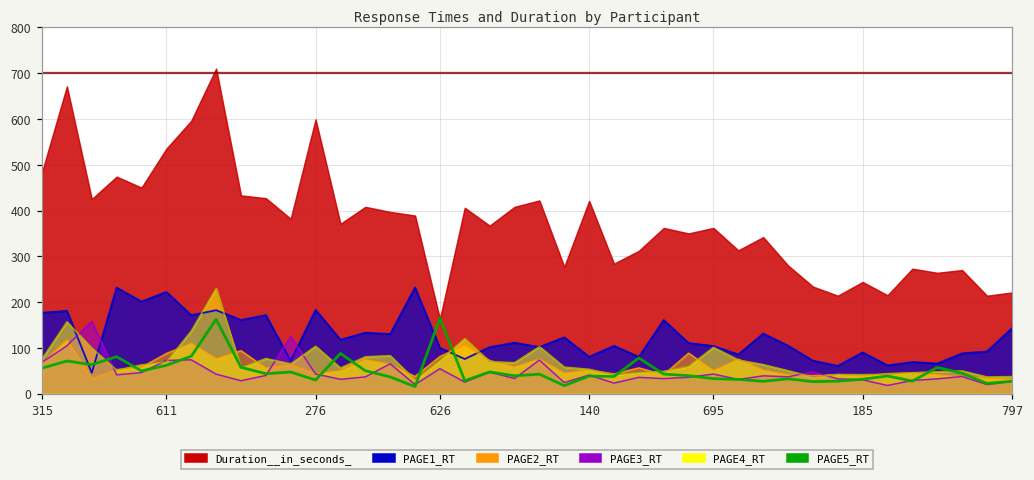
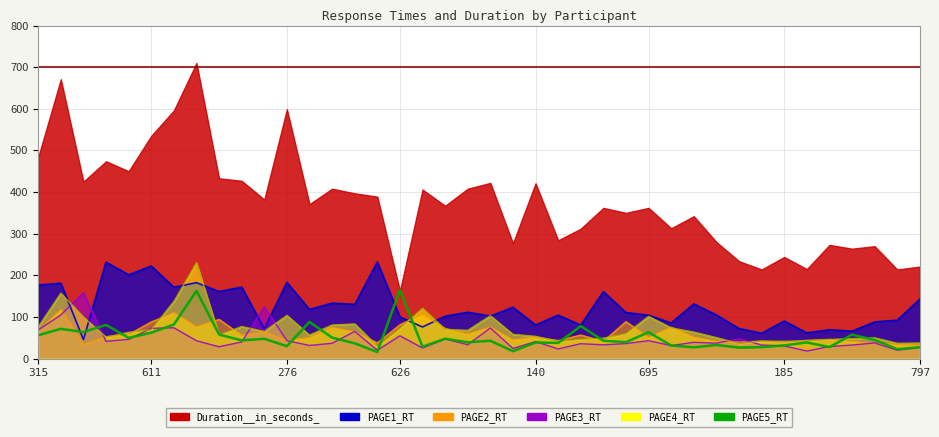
  {
    "PAGE1_RT": {
      "315": 180,
      "611": 220,
      "276": 180,
      "626": 100,
      "140": 80,
      "185": 90,
      "797": 140
    },
    "Duration__in_seconds_": {
      "315": 480,
      "611": 540,
      "276": 600,
      "140": 420,
      "695": 360,
      "185": 240,
      "797": 220
    },
    "PAGE2_RT": {
      "611": 90,
      "626": 80,
      "695": 50
    },
    "PAGE3_RT": {
      "626": 50,
      "695": 40
    },
    "PAGE4_RT": {
      "315": 80,
      "276": 100,
      "626": 70
    },
    "PAGE5_RT": {
      "315": 60,
      "611": 60,
      "276": 30,
-     "695": 30
+     "695": 60
    }
  }
